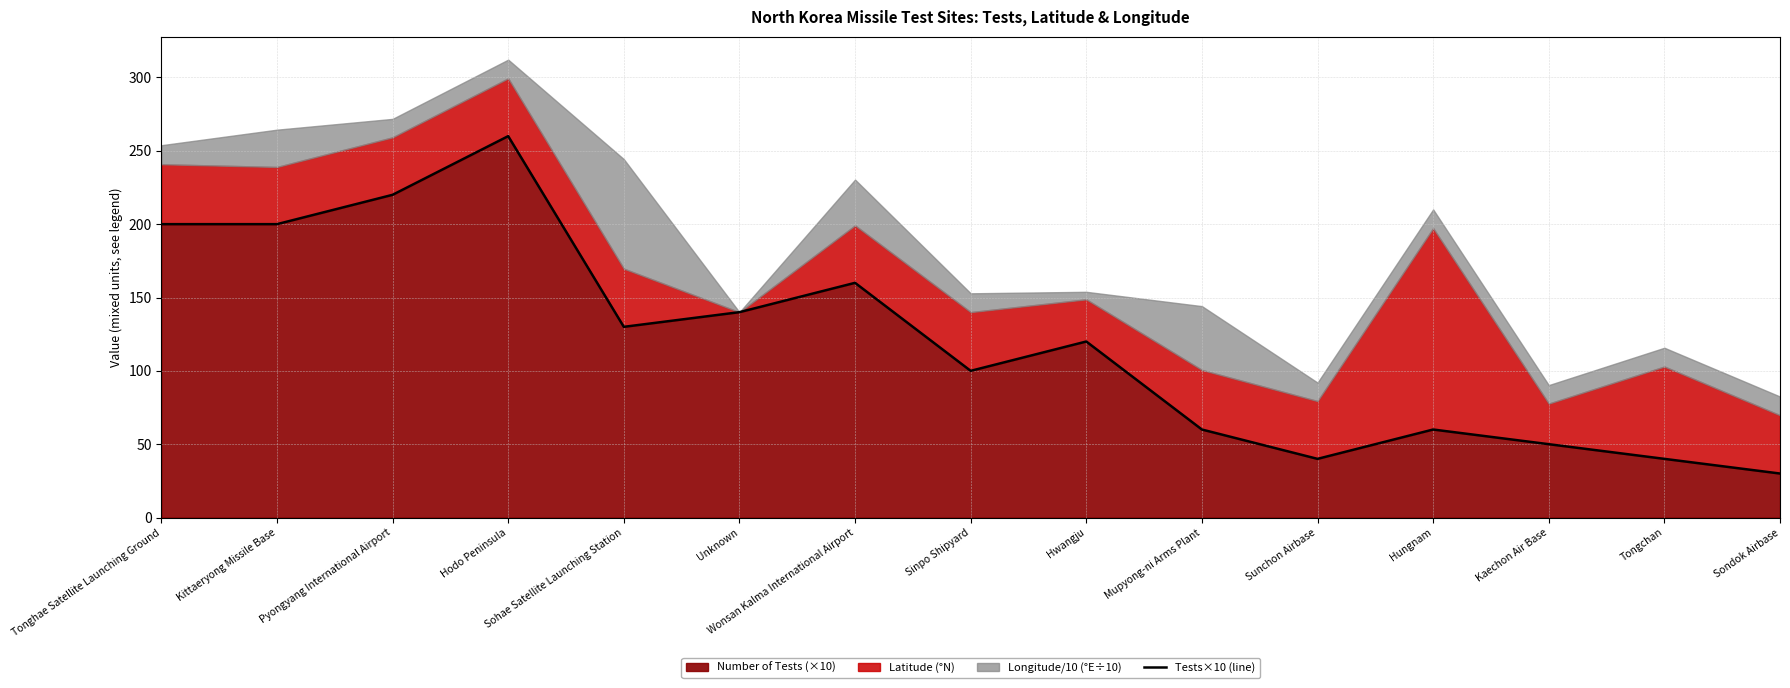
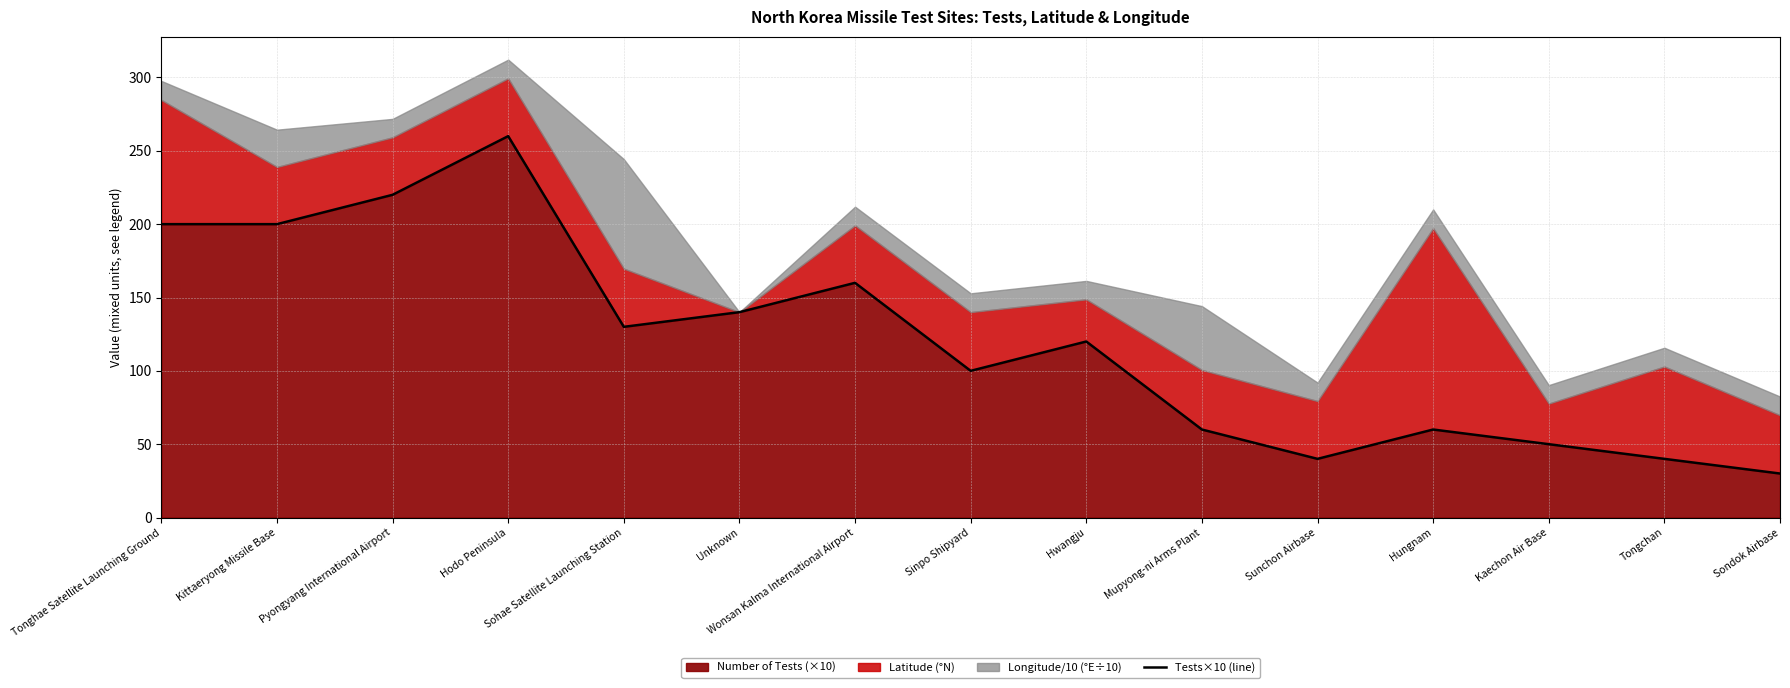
  {
    "Number of Tests (×10)": {
      "Tonghae Satellite Launching Ground": 200,
      "Kittaeryong Missile Base": 200,
      "Pyongyang International Airport": 220,
      "Hodo Peninsula": 260,
      "Sohae Satellite Launching Station": 130,
      "Wonsan Kalma International Airport": 160,
      "Sinpo Shipyard": 100,
      "Hwangju": 120,
      "Mupyong-ni Arms Plant": 60,
      "Sunchon Airbase": 40,
      "Hungnam": 60,
      "Kaechon Air Base": 50,
      "Tongchan": 40,
      "Sondok Airbase": 30
    },
    "Latitude (°N)": {
-     "Tonghae Satellite Launching Ground": 41,
+     "Tonghae Satellite Launching Ground": 85,
      "Kittaeryong Missile Base": 39,
      "Pyongyang International Airport": 39,
      "Hodo Peninsula": 39,
      "Sohae Satellite Launching Station": 40,
      "Wonsan Kalma International Airport": 39,
      "Sinpo Shipyard": 40,
      "Hwangju": 29,
      "Mupyong-ni Arms Plant": 41,
      "Sunchon Airbase": 39,
      "Hungnam": 137,
      "Kaechon Air Base": 28,
      "Tongchan": 63,
      "Sondok Airbase": 40
    },
    "Longitude/10 (°E÷10)": {
      "Tonghae Satellite Launching Ground": 13,
      "Kittaeryong Missile Base": 25,
      "Pyongyang International Airport": 13,
      "Hodo Peninsula": 13,
      "Sohae Satellite Launching Station": 75,
-     "Wonsan Kalma International Airport": 31,
+     "Wonsan Kalma International Airport": 13,
      "Sinpo Shipyard": 13,
-     "Hwangju": 5,
+     "Hwangju": 13,
      "Mupyong-ni Arms Plant": 44,
      "Sunchon Airbase": 13,
      "Hungnam": 13,
      "Kaechon Air Base": 13,
      "Tongchan": 13,
      "Sondok Airbase": 13
    }
  }
